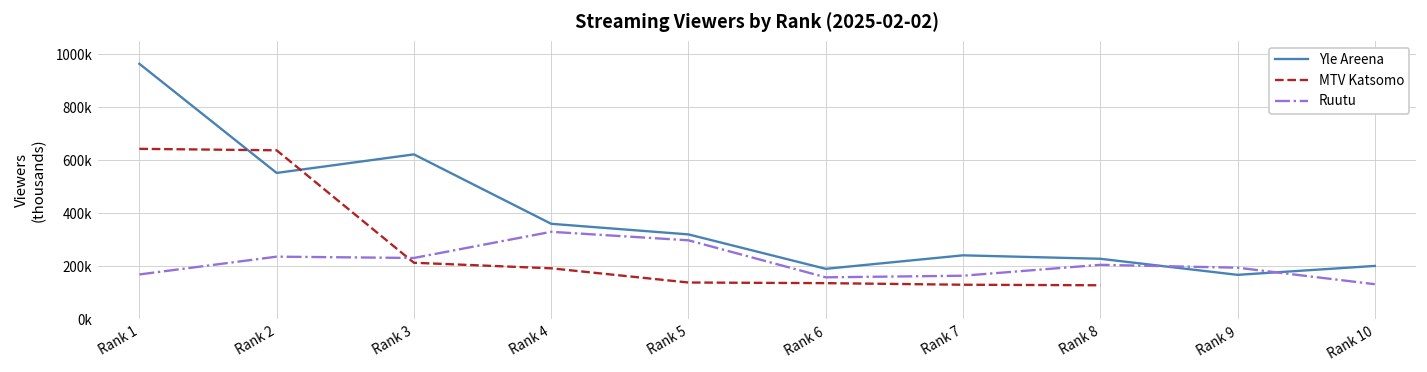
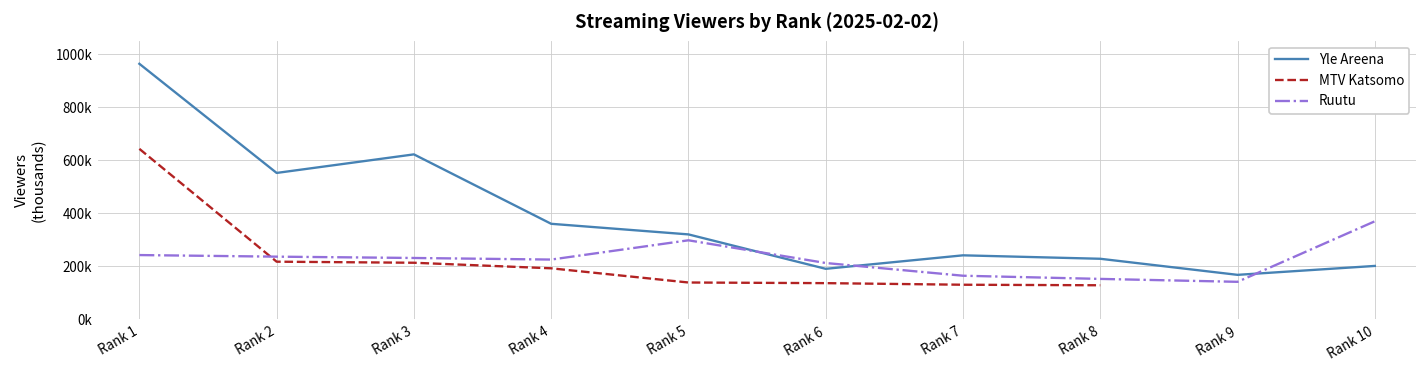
  {
    "Yle Areena": {
      "Rank 1": 960000,
      "Rank 2": 550000,
      "Rank 3": 620000,
      "Rank 4": 360000,
      "Rank 5": 320000,
      "Rank 6": 190000,
      "Rank 7": 240000,
      "Rank 8": 230000,
      "Rank 9": 170000,
      "Rank 10": 200000
    },
    "MTV Katsomo": {
      "Rank 1": 640000,
-     "Rank 2": 640000,
+     "Rank 2": 220000,
      "Rank 3": 210000,
      "Rank 4": 190000,
      "Rank 5": 140000,
      "Rank 6": 140000,
      "Rank 7": 130000,
      "Rank 8": 130000
    },
    "Ruutu": {
-     "Rank 1": 170000,
+     "Rank 1": 240000,
      "Rank 2": 240000,
      "Rank 3": 230000,
-     "Rank 4": 330000,
+     "Rank 4": 230000,
      "Rank 5": 300000,
-     "Rank 6": 160000,
+     "Rank 6": 210000,
      "Rank 7": 160000,
-     "Rank 8": 210000,
-     "Rank 9": 190000,
-     "Rank 10": 130000
+     "Rank 8": 150000,
+     "Rank 9": 140000,
+     "Rank 10": 370000
    }
  }
